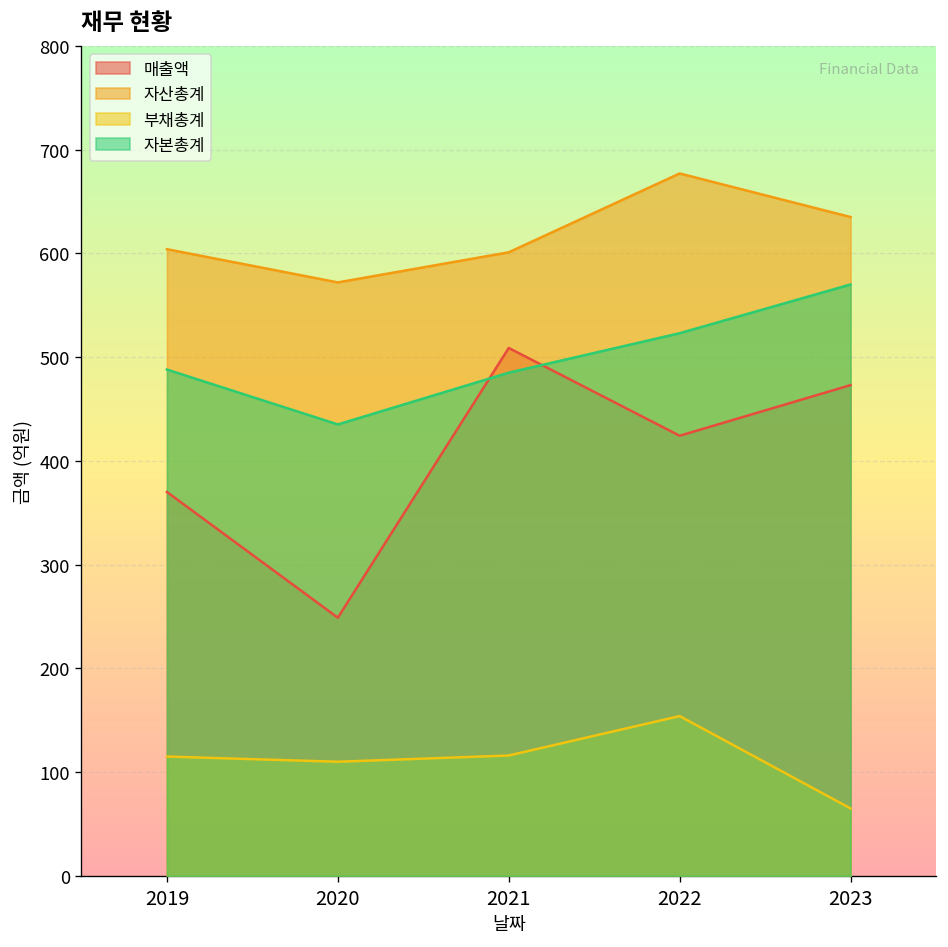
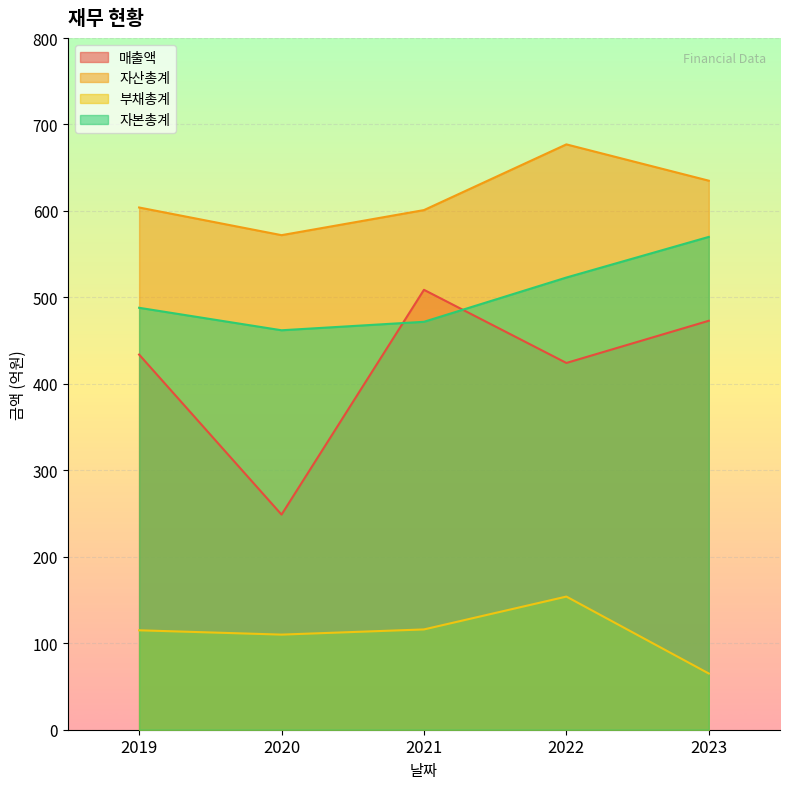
  {
    "매출액": {
-     "2019": 370,
+     "2019": 430,
      "2020": 250,
      "2021": 510,
      "2022": 420,
      "2023": 470
    },
    "자본총계": {
      "2019": 490,
-     "2020": 440,
-     "2021": 490,
+     "2020": 460,
+     "2021": 470,
      "2022": 520,
      "2023": 570
    }
  }
